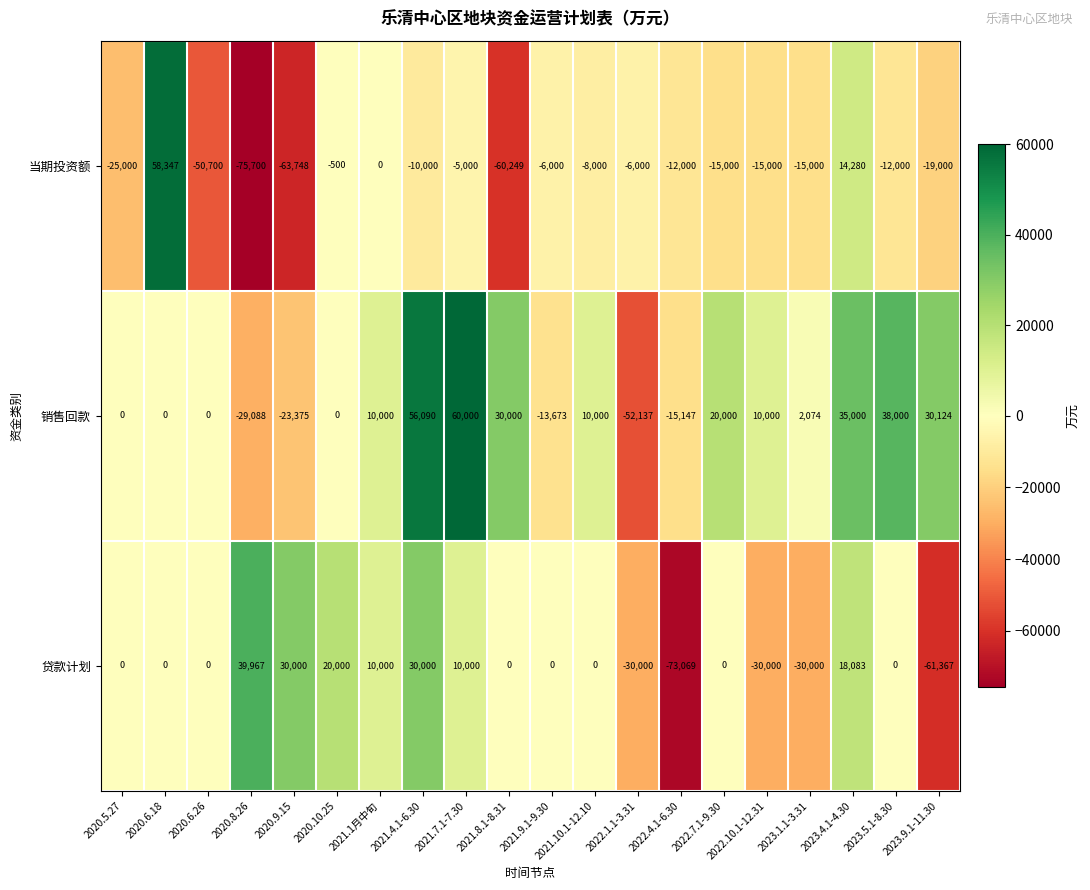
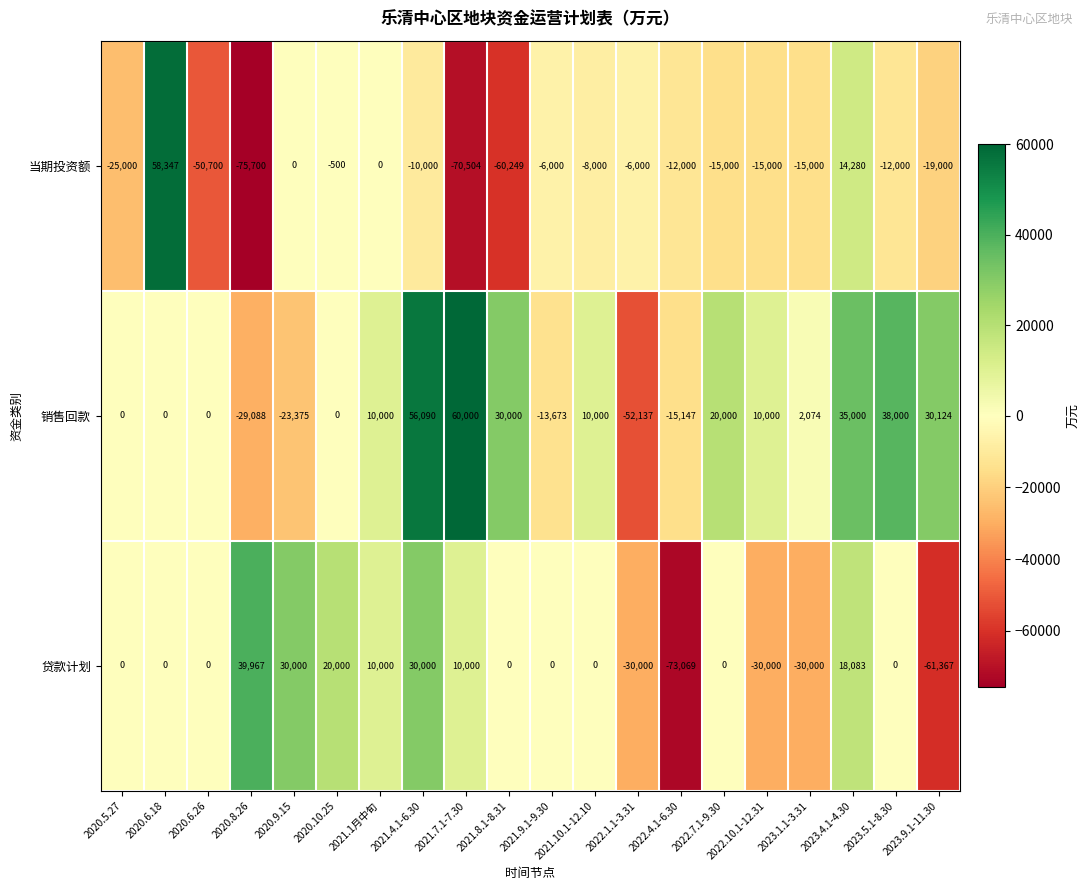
  {
    "当期投资额": {
      "2020.5.27": "-25,000",
      "2020.6.18": "58,347",
      "2020.6.26": "-50,700",
      "2020.8.26": "-75,700",
-     "2020.9.15": "-63,748",
+     "2020.9.15": "0",
      "2020.10.25": "-500",
      "2021.1月中旬": "0",
      "2021.4.1-6.30": "-10,000",
-     "2021.7.1-7.30": "-5,000",
+     "2021.7.1-7.30": "-70,504",
      "2021.8.1-8.31": "-60,249",
      "2021.9.1-9.30": "-6,000",
      "2021.10.1-12.10": "-8,000",
      "2022.1.1-3.31": "-6,000",
      "2022.4.1-6.30": "-12,000",
      "2022.7.1-9.30": "-15,000",
      "2022.10.1-12.31": "-15,000",
      "2023.1.1-3.31": "-15,000",
      "2023.4.1-4.30": "14,280",
      "2023.5.1-8.30": "-12,000",
      "2023.9.1-11.30": "-19,000"
    },
    "销售回款": {
      "2020.5.27": "0",
      "2020.6.18": "0",
      "2020.6.26": "0",
      "2020.8.26": "-29,088",
      "2020.9.15": "-23,375",
      "2020.10.25": "0",
      "2021.1月中旬": "10,000",
      "2021.4.1-6.30": "56,090",
      "2021.7.1-7.30": "60,000",
      "2021.8.1-8.31": "30,000",
      "2021.9.1-9.30": "-13,673",
      "2021.10.1-12.10": "10,000",
      "2022.1.1-3.31": "-52,137",
      "2022.4.1-6.30": "-15,147",
      "2022.7.1-9.30": "20,000",
      "2022.10.1-12.31": "10,000",
      "2023.1.1-3.31": "2,074",
      "2023.4.1-4.30": "35,000",
      "2023.5.1-8.30": "38,000",
      "2023.9.1-11.30": "30,124"
    },
    "贷款计划": {
      "2020.5.27": "0",
      "2020.6.18": "0",
      "2020.6.26": "0",
      "2020.8.26": "39,967",
      "2020.9.15": "30,000",
      "2020.10.25": "20,000",
      "2021.1月中旬": "10,000",
      "2021.4.1-6.30": "30,000",
      "2021.7.1-7.30": "10,000",
      "2021.8.1-8.31": "0",
      "2021.9.1-9.30": "0",
      "2021.10.1-12.10": "0",
      "2022.1.1-3.31": "-30,000",
      "2022.4.1-6.30": "-73,069",
      "2022.7.1-9.30": "0",
      "2022.10.1-12.31": "-30,000",
      "2023.1.1-3.31": "-30,000",
      "2023.4.1-4.30": "18,083",
      "2023.5.1-8.30": "0",
      "2023.9.1-11.30": "-61,367"
    }
  }
